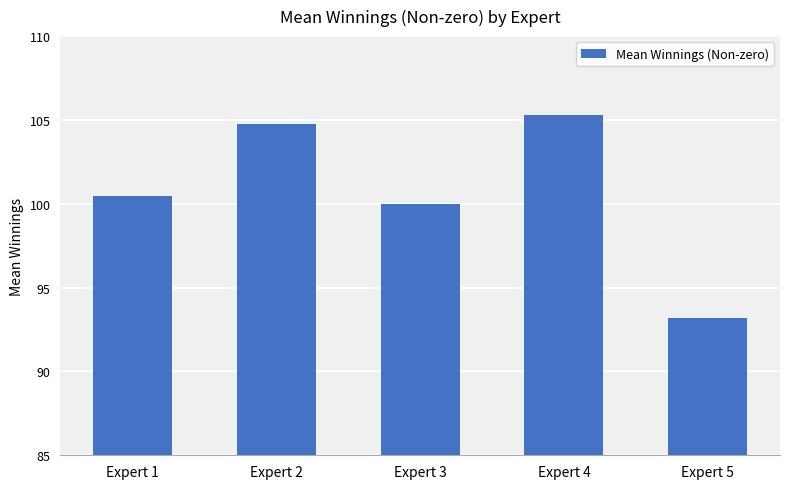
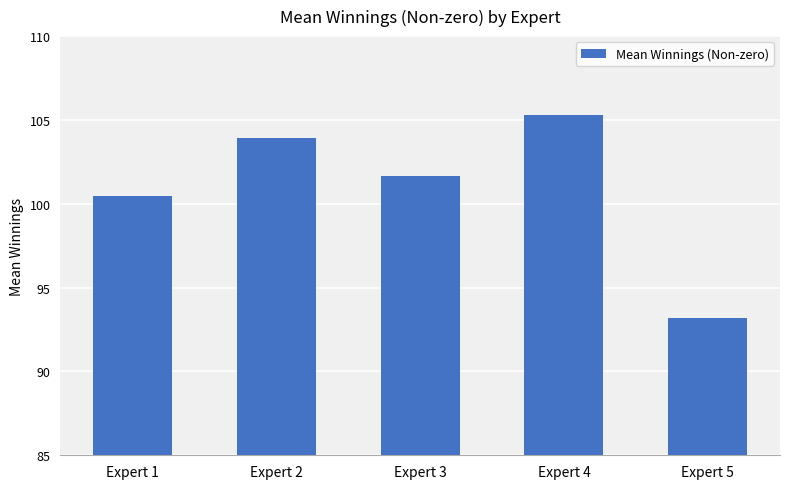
  {
    "Expert 1": 100.5,
-   "Expert 2": 104.7,
-   "Expert 3": 100.0,
+   "Expert 2": 103.9,
+   "Expert 3": 101.6,
    "Expert 4": 105.3,
    "Expert 5": 93.2
  }
